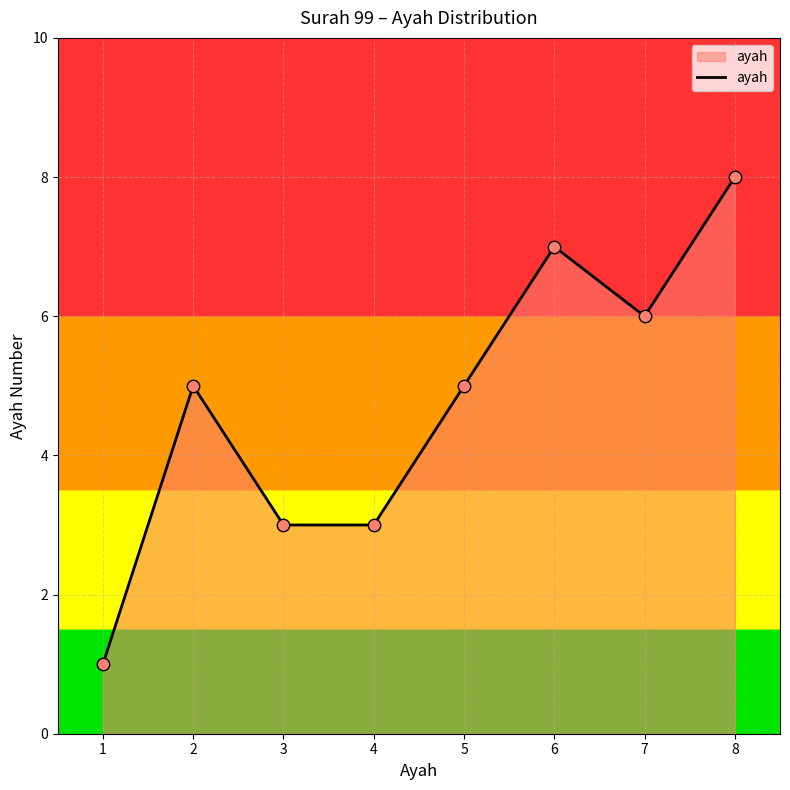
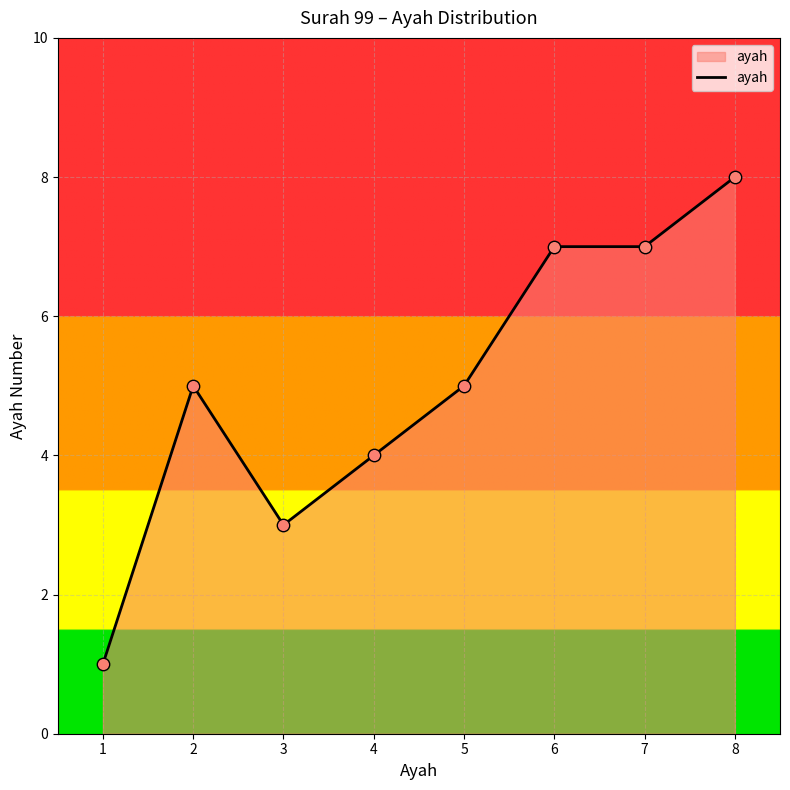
  {
    "1": 1,
    "2": 5,
    "3": 3,
-   "4": 3,
+   "4": 4,
    "5": 5,
    "6": 7,
-   "7": 6,
+   "7": 7,
    "8": 8
  }
